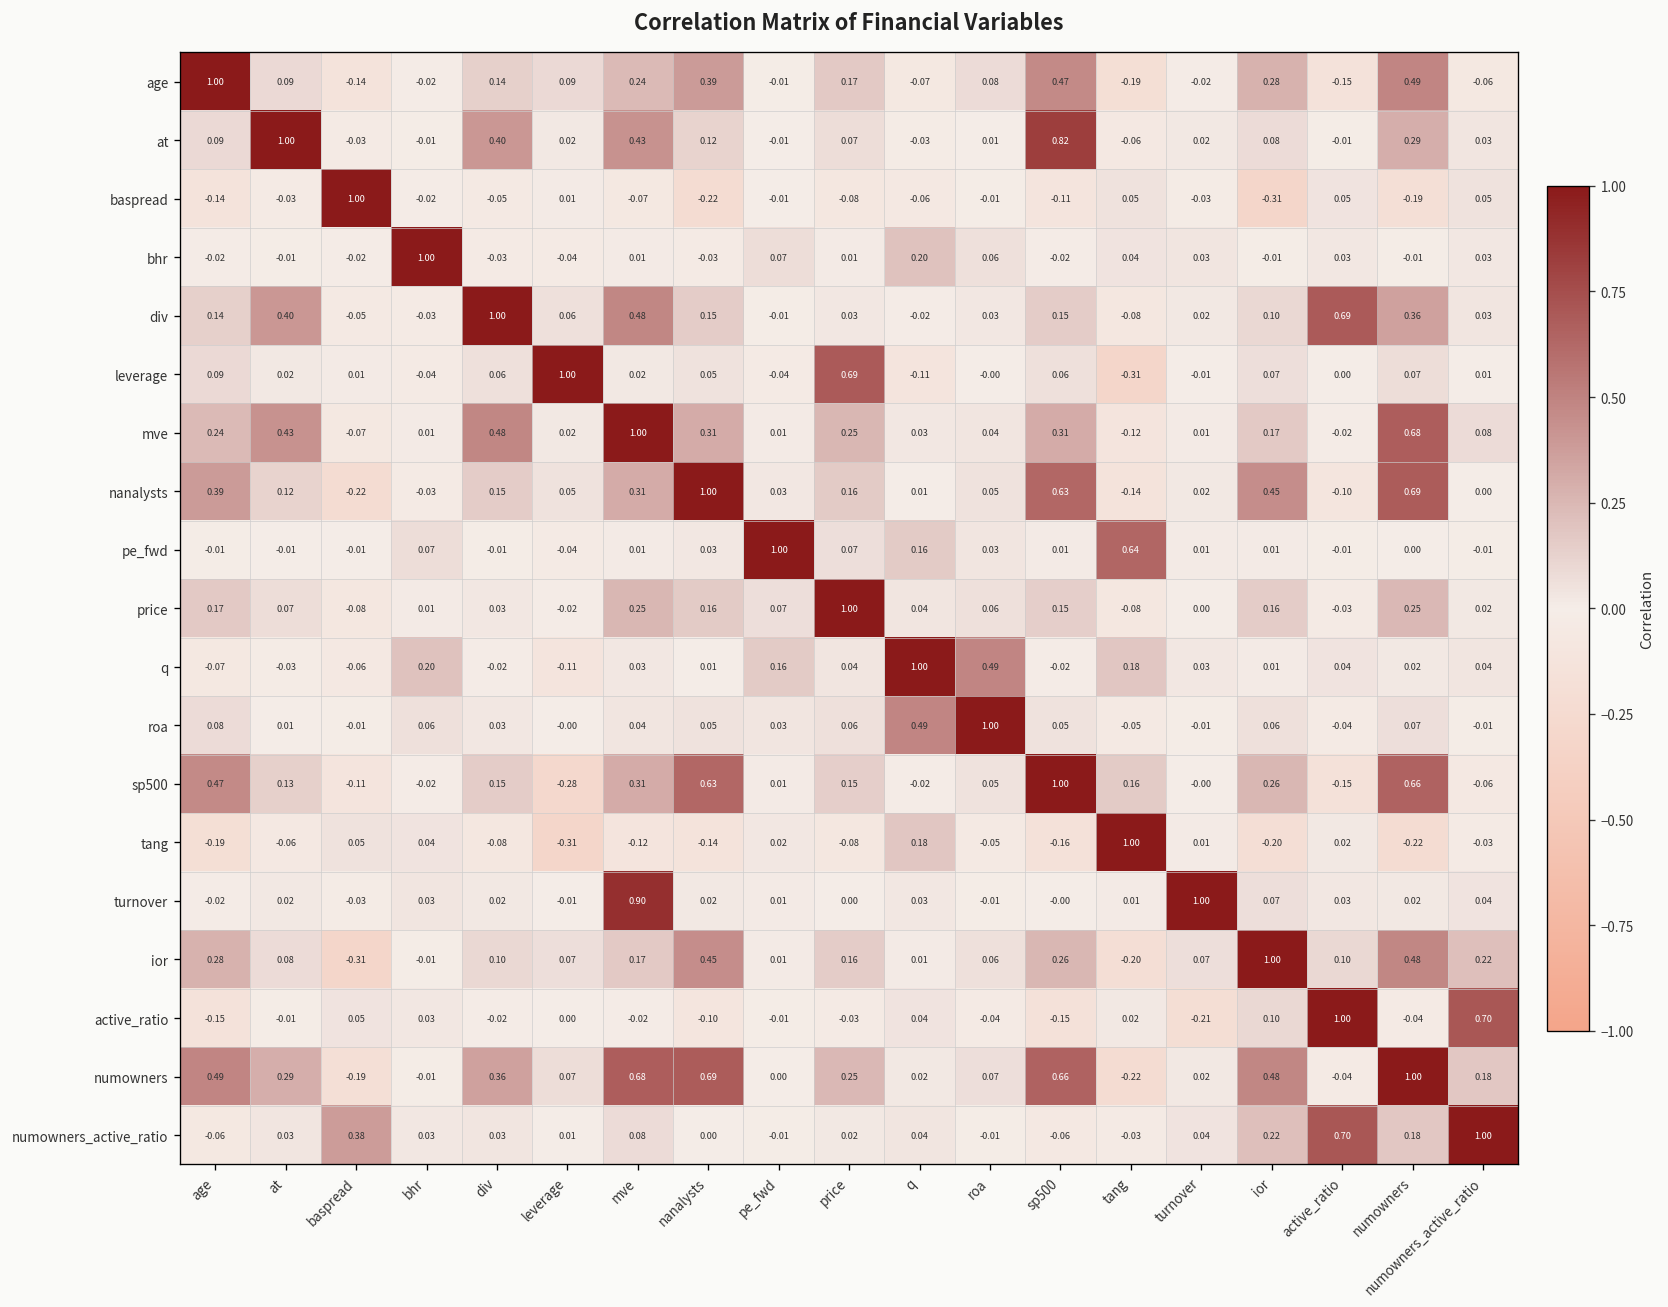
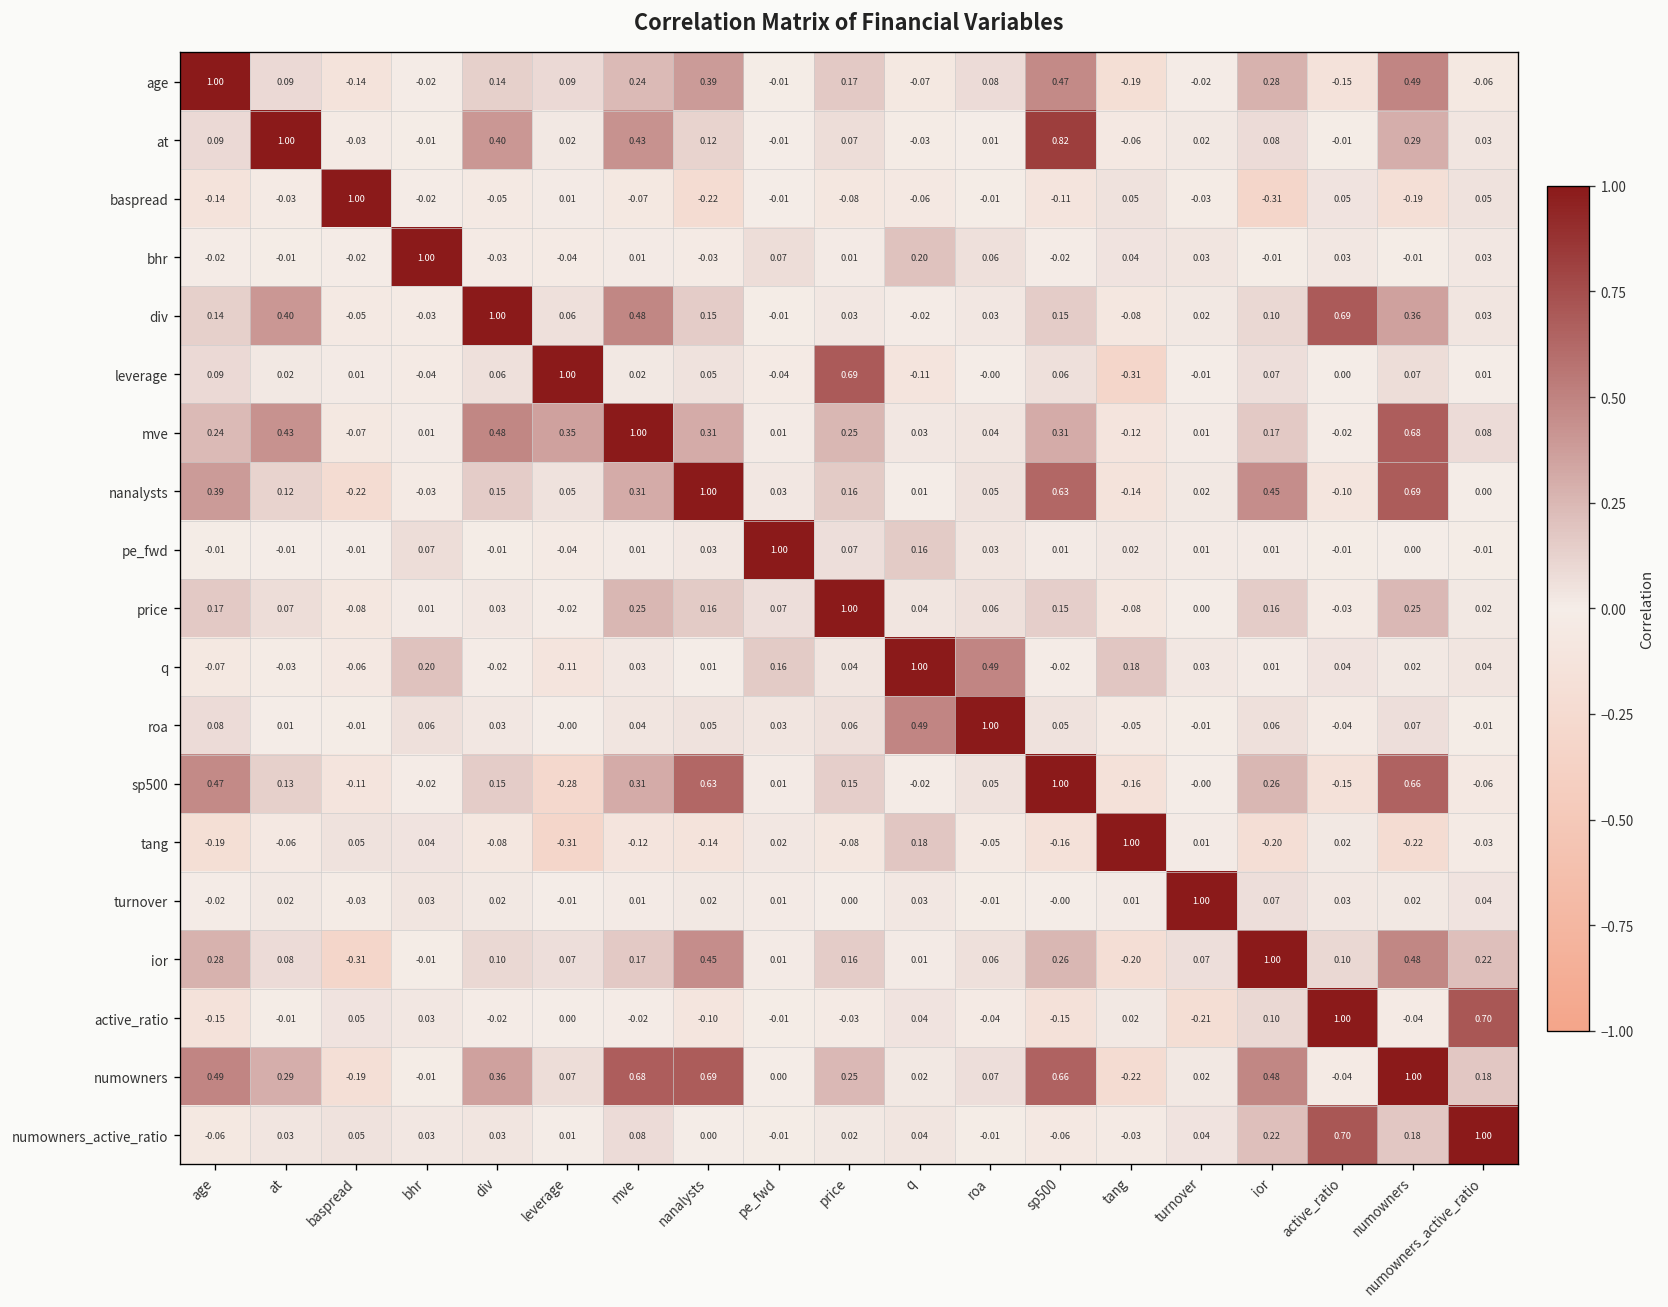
  {
    "mve": {
      "age": 0.24,
      "at": 0.43,
      "baspread": -0.07,
      "bhr": 0.01,
      "div": 0.48,
-     "leverage": 0.02,
+     "leverage": 0.35,
      "mve": 1.00,
      "nanalysts": 0.31,
      "pe_fwd": 0.01,
      "price": 0.25,
      "q": 0.03,
      "roa": 0.04,
      "sp500": 0.31,
      "tang": -0.12,
      "turnover": 0.01,
      "ior": 0.17,
      "active_ratio": -0.02,
      "numowners": 0.68,
      "numowners_active_ratio": 0.08
    },
    "pe_fwd": {
      "age": -0.01,
      "at": -0.01,
      "baspread": -0.01,
      "bhr": 0.07,
      "div": -0.01,
      "leverage": -0.04,
      "mve": 0.01,
      "nanalysts": 0.03,
      "pe_fwd": 1.00,
      "price": 0.07,
      "q": 0.16,
      "roa": 0.03,
      "sp500": 0.01,
-     "tang": 0.64,
+     "tang": 0.02,
      "turnover": 0.01,
      "ior": 0.01,
      "active_ratio": -0.01,
      "numowners": 0.00,
      "numowners_active_ratio": -0.01
    },
    "sp500": {
      "age": 0.47,
      "at": 0.13,
      "baspread": -0.11,
      "bhr": -0.02,
      "div": 0.15,
      "leverage": -0.28,
      "mve": 0.31,
      "nanalysts": 0.63,
      "pe_fwd": 0.01,
      "price": 0.15,
      "q": -0.02,
      "roa": 0.05,
      "sp500": 1.00,
-     "tang": 0.16,
+     "tang": -0.16,
      "turnover": -0.00,
      "ior": 0.26,
      "active_ratio": -0.15,
      "numowners": 0.66,
      "numowners_active_ratio": -0.06
    },
    "turnover": {
      "age": -0.02,
      "at": 0.02,
      "baspread": -0.03,
      "bhr": 0.03,
      "div": 0.02,
      "leverage": -0.01,
-     "mve": 0.90,
+     "mve": 0.01,
      "nanalysts": 0.02,
      "pe_fwd": 0.01,
      "price": 0.00,
      "q": 0.03,
      "roa": -0.01,
      "sp500": -0.00,
      "tang": 0.01,
      "turnover": 1.00,
      "ior": 0.07,
      "active_ratio": 0.03,
      "numowners": 0.02,
      "numowners_active_ratio": 0.04
    },
    "numowners_active_ratio": {
      "age": -0.06,
      "at": 0.03,
-     "baspread": 0.38,
+     "baspread": 0.05,
      "bhr": 0.03,
      "div": 0.03,
      "leverage": 0.01,
      "mve": 0.08,
      "nanalysts": 0.00,
      "pe_fwd": -0.01,
      "price": 0.02,
      "q": 0.04,
      "roa": -0.01,
      "sp500": -0.06,
      "tang": -0.03,
      "turnover": 0.04,
      "ior": 0.22,
      "active_ratio": 0.70,
      "numowners": 0.18,
      "numowners_active_ratio": 1.00
    }
  }
